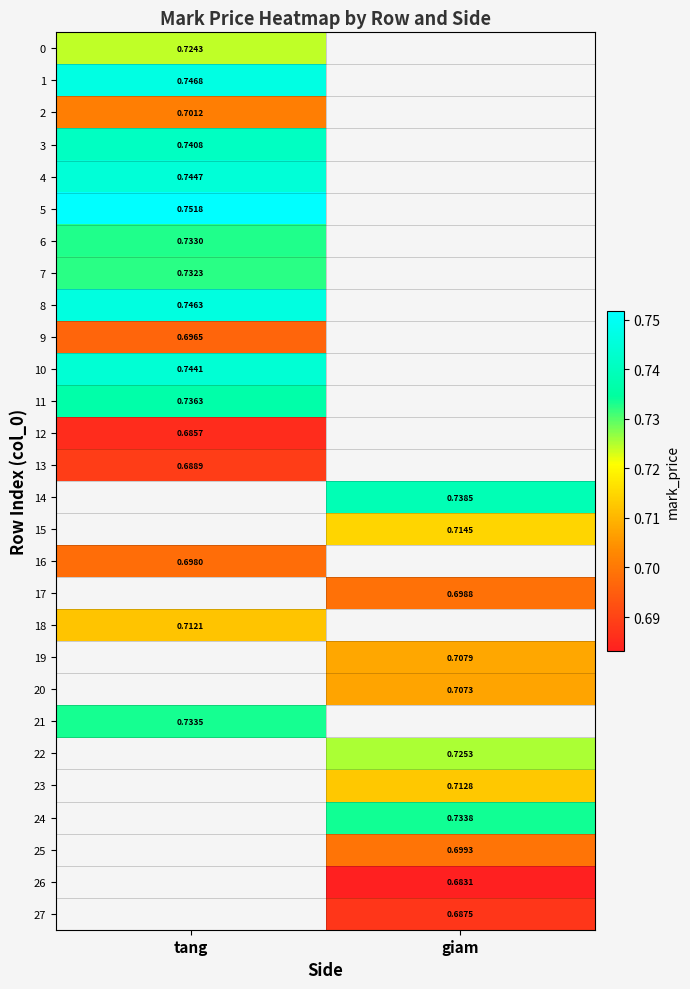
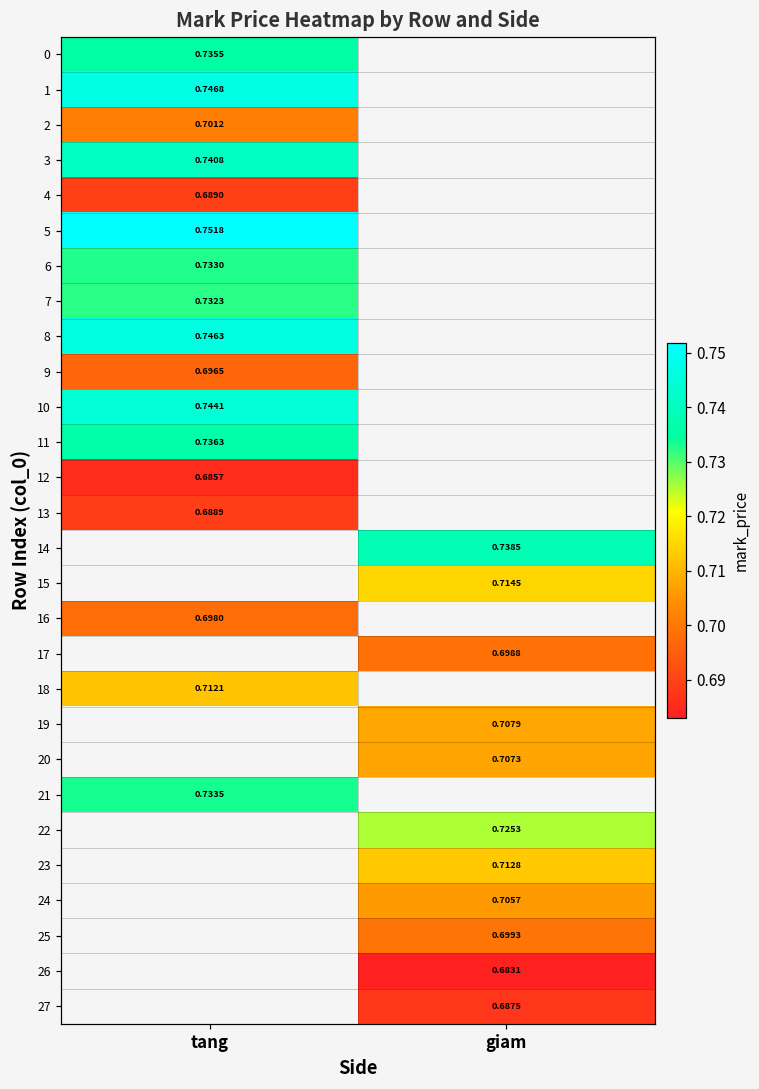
  {
    "0": {
-     "tang": 0.7243
+     "tang": 0.7355
    },
    "1": {
      "tang": 0.7468
    },
    "2": {
      "tang": 0.7012
    },
    "3": {
      "tang": 0.7408
    },
    "4": {
-     "tang": 0.7447
+     "tang": 0.6890
    },
    "5": {
      "tang": 0.7518
    },
    "6": {
      "tang": 0.7330
    },
    "7": {
      "tang": 0.7323
    },
    "8": {
      "tang": 0.7463
    },
    "9": {
      "tang": 0.6965
    },
    "10": {
      "tang": 0.7441
    },
    "11": {
      "tang": 0.7363
    },
    "12": {
      "tang": 0.6857
    },
    "13": {
      "tang": 0.6889
    },
    "14": {
      "giam": 0.7385
    },
    "15": {
      "giam": 0.7145
    },
    "16": {
      "tang": 0.6980
    },
    "17": {
      "giam": 0.6988
    },
    "18": {
      "tang": 0.7121
    },
    "19": {
      "giam": 0.7079
    },
    "20": {
      "giam": 0.7073
    },
    "21": {
      "tang": 0.7335
    },
    "22": {
      "giam": 0.7253
    },
    "23": {
      "giam": 0.7128
    },
    "24": {
-     "giam": 0.7338
+     "giam": 0.7057
    },
    "25": {
      "giam": 0.6993
    },
    "26": {
      "giam": 0.6831
    },
    "27": {
      "giam": 0.6875
    }
  }
